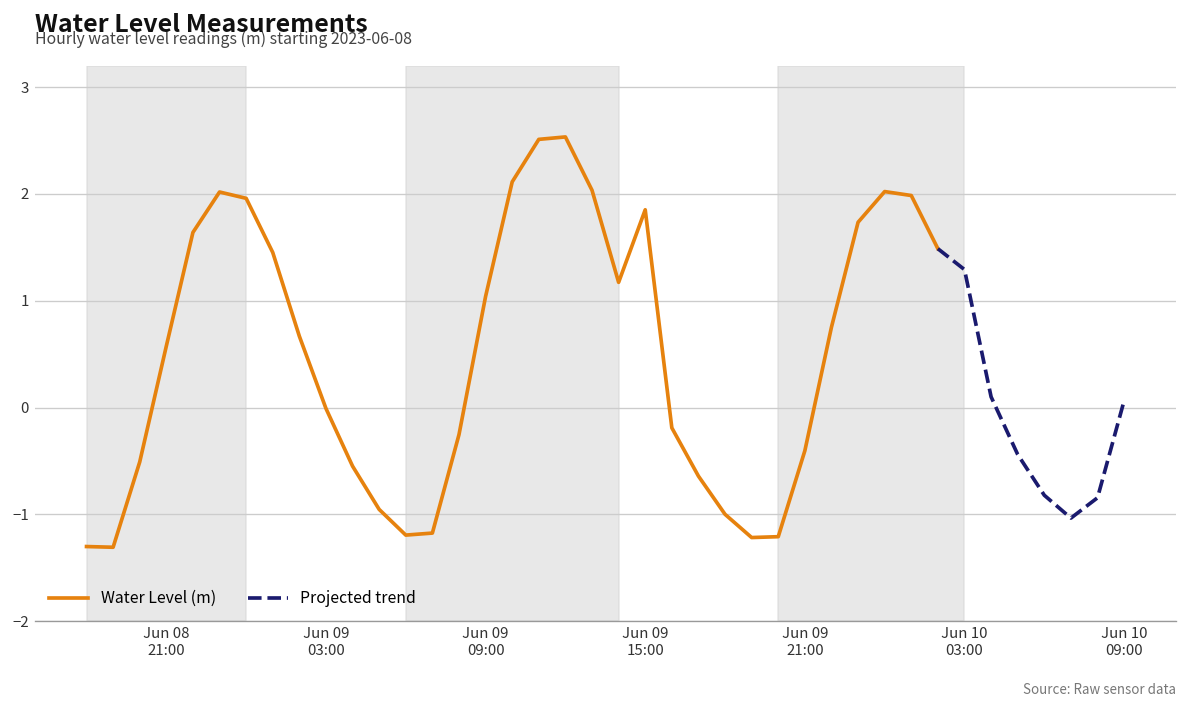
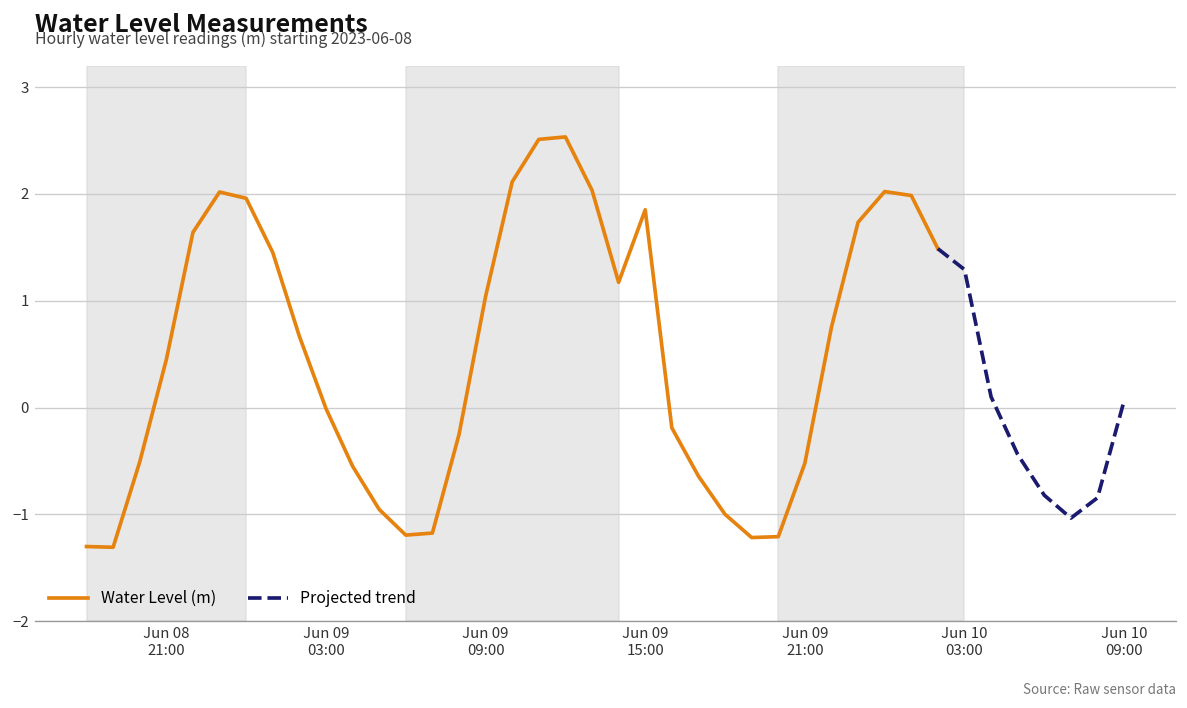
  {
    "Water Level (m)": {
-     "Jun 08 21:00": 0.6,
+     "Jun 08 21:00": 0.4,
      "Jun 09 03:00": 0.0,
      "Jun 09 09:00": 1.0,
      "Jun 09 15:00": 1.9,
-     "Jun 09 21:00": -0.4
+     "Jun 09 21:00": -0.5
    },
    "Projected trend": {
      "Jun 10 03:00": 1.3,
      "Jun 10 09:00": 0.1
    }
  }
